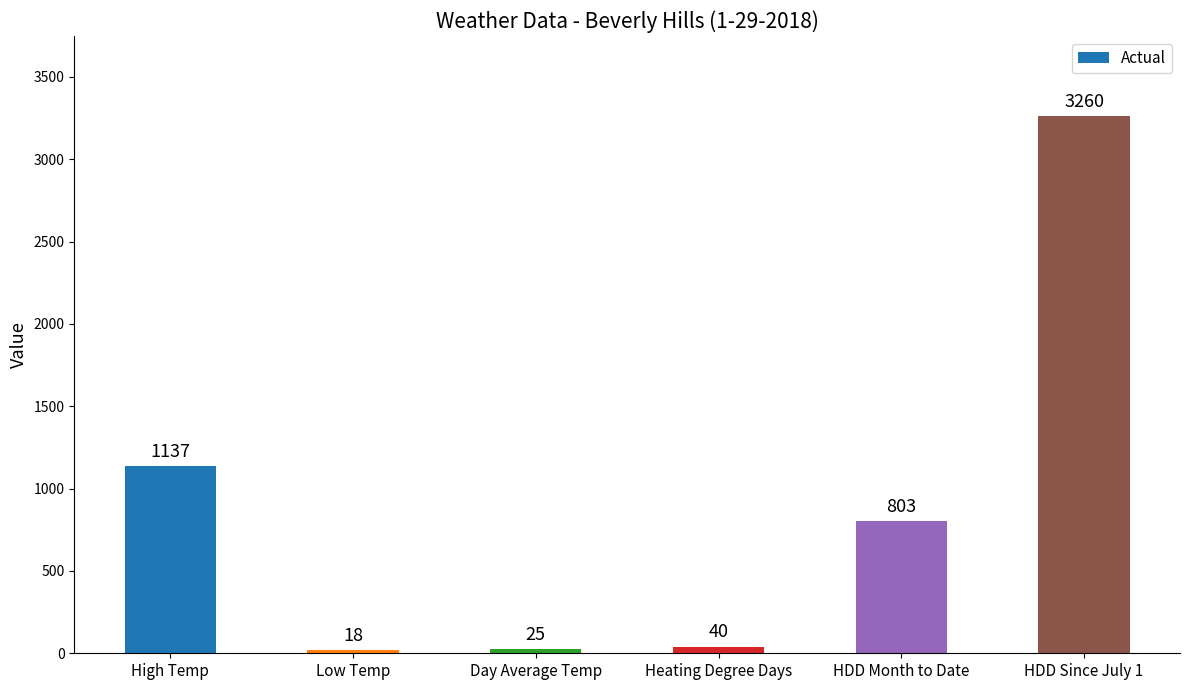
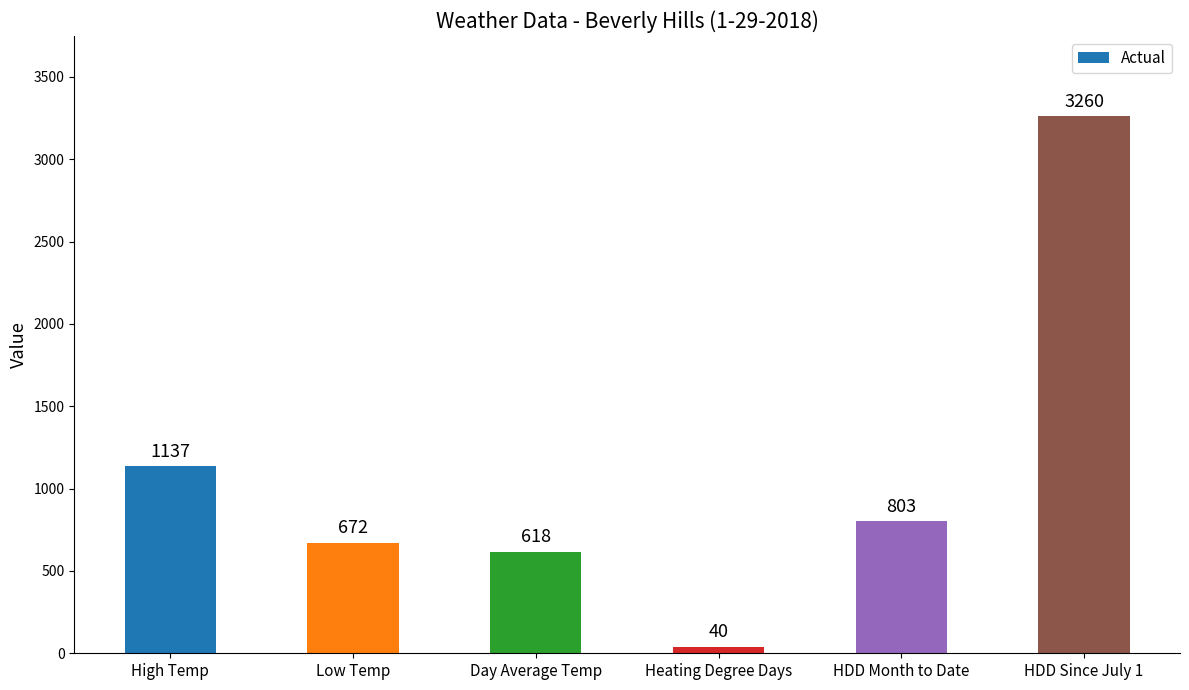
  {
    "High Temp": 1137,
-   "Low Temp": 18,
-   "Day Average Temp": 25,
+   "Low Temp": 672,
+   "Day Average Temp": 618,
    "Heating Degree Days": 40,
    "HDD Month to Date": 803,
    "HDD Since July 1": 3260
  }
